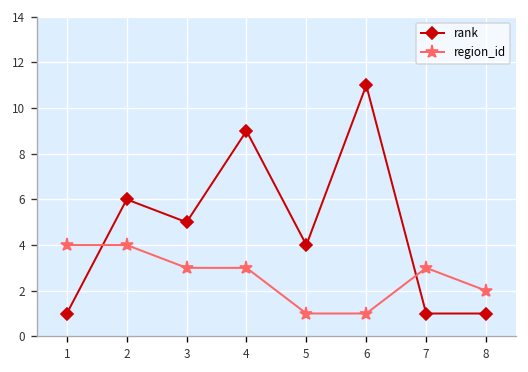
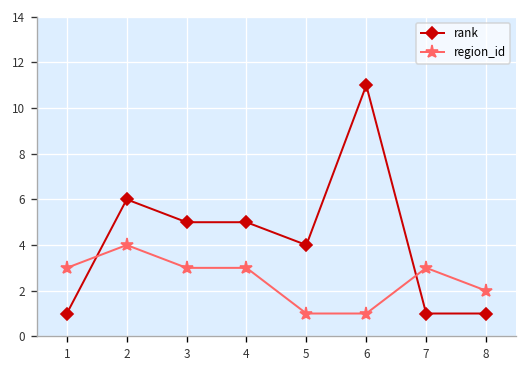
  {
    "rank": {
      "1": 1,
      "2": 6,
      "3": 5,
-     "4": 9,
+     "4": 5,
      "5": 4,
      "6": 11,
      "7": 1,
      "8": 1
    },
    "region_id": {
-     "1": 4,
+     "1": 3,
      "2": 4,
      "3": 3,
      "4": 3,
      "5": 1,
      "6": 1,
      "7": 3,
      "8": 2
    }
  }
